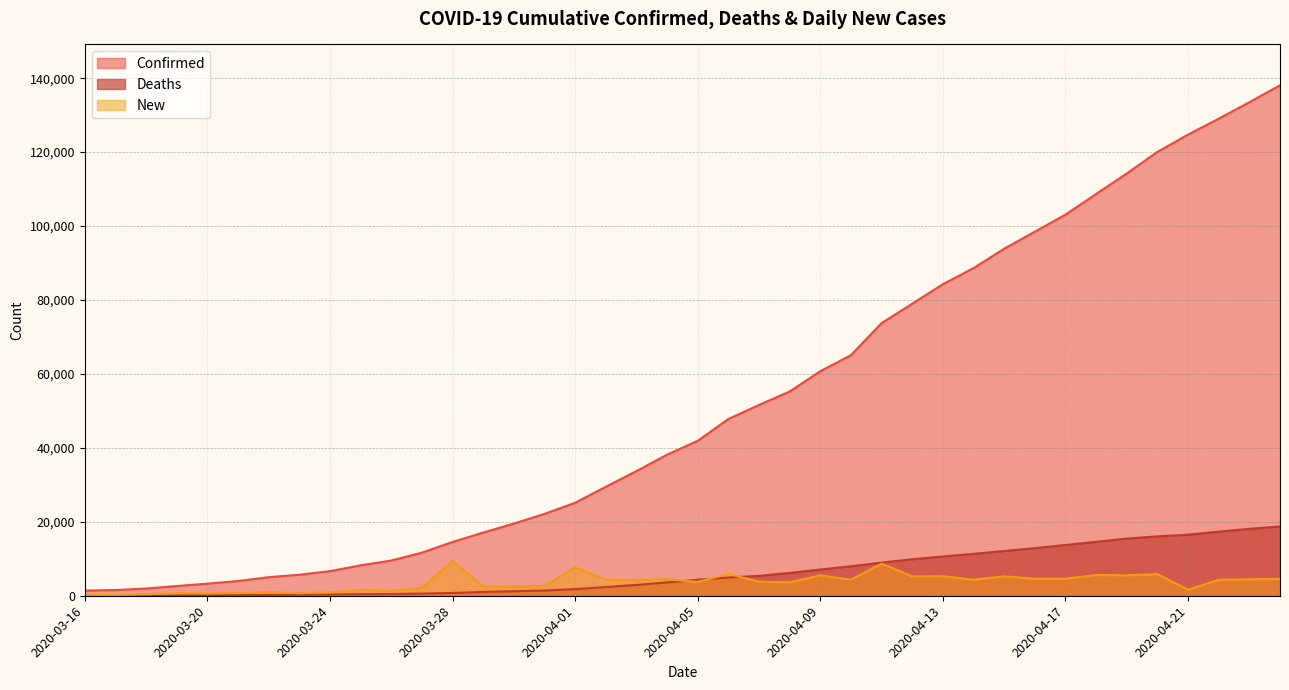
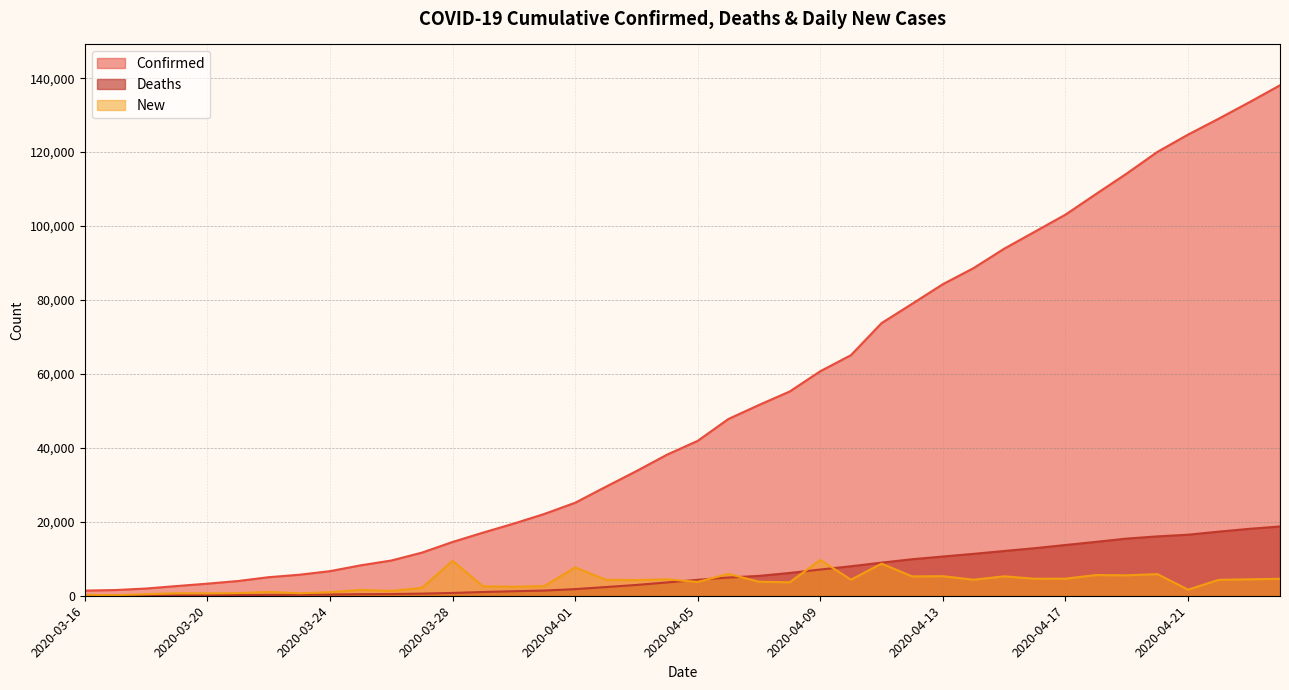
  {
    "New": {
      "2020-03-28": "9,000",
      "2020-04-01": "8,000",
-     "2020-04-09": "5,000",
+     "2020-04-09": "10,000",
      "2020-04-13": "5,000",
      "2020-04-17": "5,000",
      "2020-04-21": "2,000"
    }
  }
